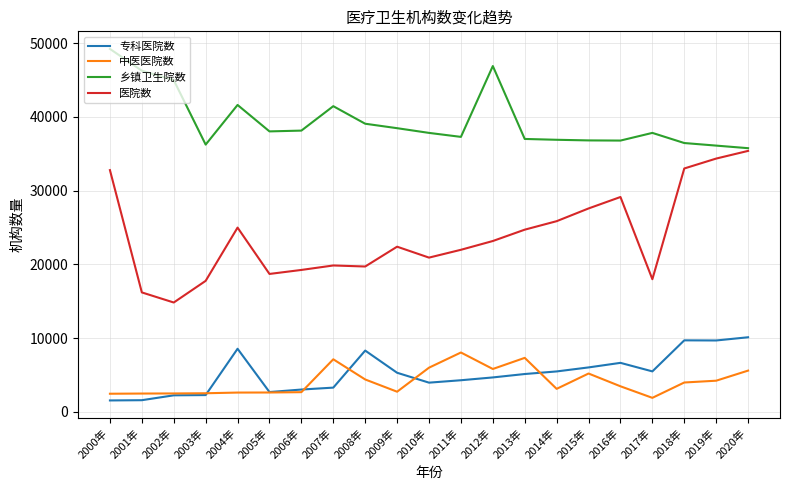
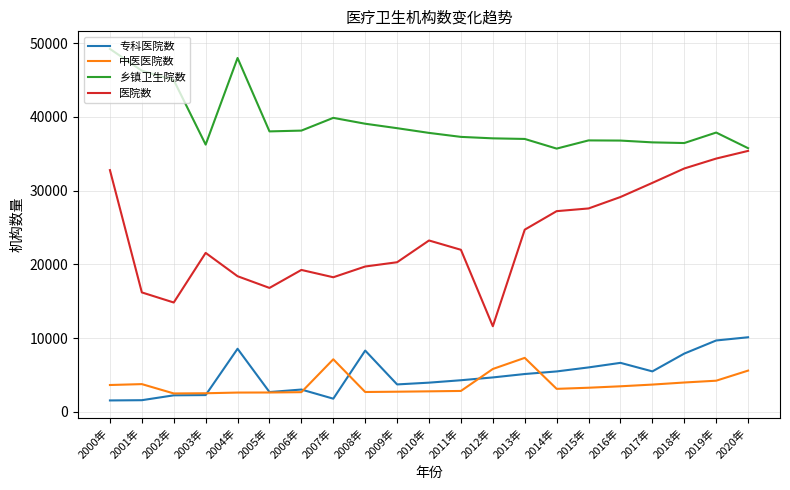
  {
    "专科医院数": {
      "2000年": 2000,
      "2001年": 2000,
      "2004年": 9000,
      "2006年": 3000,
-     "2007年": 3000,
+     "2007年": 2000,
      "2008年": 8000,
-     "2009年": 5000,
+     "2009年": 4000,
      "2010年": 4000,
      "2011年": 4000,
      "2012年": 5000,
      "2013年": 5000,
      "2014年": 5000,
      "2015年": 6000,
      "2016年": 7000,
      "2017年": 5000,
-     "2018年": 10000,
+     "2018年": 8000,
      "2019年": 10000,
      "2020年": 10000
    },
    "中医医院数": {
-     "2000年": 2000,
-     "2001年": 2000,
+     "2000年": 4000,
+     "2001年": 4000,
      "2004年": 3000,
      "2006年": 3000,
      "2007年": 7000,
-     "2008年": 4000,
+     "2008年": 3000,
      "2009年": 3000,
-     "2010年": 6000,
-     "2011年": 8000,
+     "2010年": 3000,
+     "2011年": 3000,
      "2012年": 6000,
      "2013年": 7000,
      "2014年": 3000,
-     "2015年": 5000,
+     "2015年": 3000,
      "2016年": 3000,
-     "2017年": 2000,
+     "2017年": 4000,
      "2018年": 4000,
      "2019年": 4000,
      "2020年": 6000
    },
    "乡镇卫生院数": {
      "2003年": 36000,
-     "2004年": 42000,
+     "2004年": 48000,
      "2005年": 38000,
      "2006年": 38000,
-     "2007年": 41000,
+     "2007年": 40000,
      "2008年": 39000,
      "2009年": 38000,
      "2010年": 38000,
      "2011年": 37000,
-     "2012年": 47000,
+     "2012年": 37000,
      "2013年": 37000,
-     "2014年": 37000,
+     "2014年": 36000,
      "2015年": 37000,
      "2016年": 37000,
-     "2017年": 38000,
+     "2017年": 37000,
      "2018年": 36000,
-     "2019年": 36000,
+     "2019年": 38000,
      "2020年": 36000
    },
    "医院数": {
      "2000年": 33000,
      "2001年": 16000,
      "2002年": 15000,
-     "2003年": 18000,
-     "2004年": 25000,
-     "2005年": 19000,
+     "2003年": 22000,
+     "2004年": 18000,
+     "2005年": 17000,
      "2006年": 19000,
-     "2007年": 20000,
+     "2007年": 18000,
      "2008年": 20000,
-     "2009年": 22000,
-     "2010年": 21000,
+     "2009年": 20000,
+     "2010年": 23000,
      "2011年": 22000,
-     "2012年": 23000,
+     "2012年": 12000,
      "2013年": 25000,
-     "2014年": 26000,
+     "2014年": 27000,
      "2015年": 28000,
      "2016年": 29000,
-     "2017年": 18000,
+     "2017年": 31000,
      "2018年": 33000,
      "2019年": 34000,
      "2020年": 35000
    }
  }
